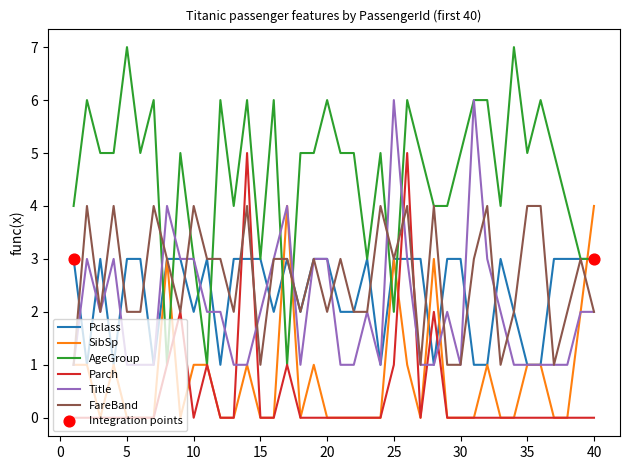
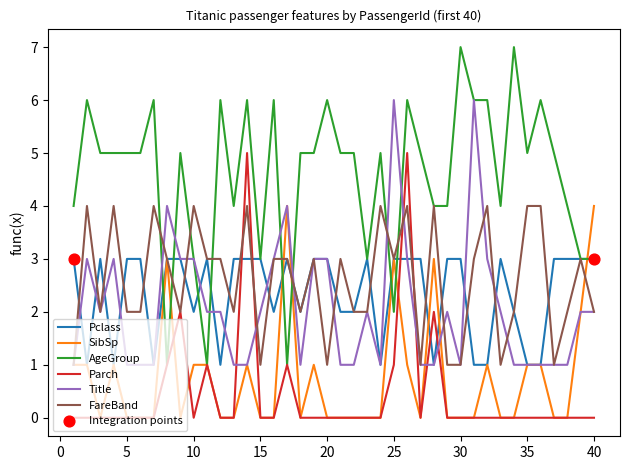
  {
    "Pclass": {
      "5": 3,
      "10": 2,
      "30": 3
    },
    "SibSp": {
      "10": 1,
      "40": 4
    },
    "AgeGroup": {
-     "5": 7,
+     "5": 5,
      "20": 6,
      "25": 2,
-     "30": 5,
+     "30": 7,
      "35": 5
    },
    "Parch": {
      "10": 0,
      "25": 1,
      "35": 0,
      "40": 0
    },
    "Title": {
      "15": 2,
      "25": 6
    },
    "FareBand": {
      "5": 2,
      "10": 4,
      "15": 1,
-     "20": 2,
+     "20": 1,
      "35": 4
    }
  }
